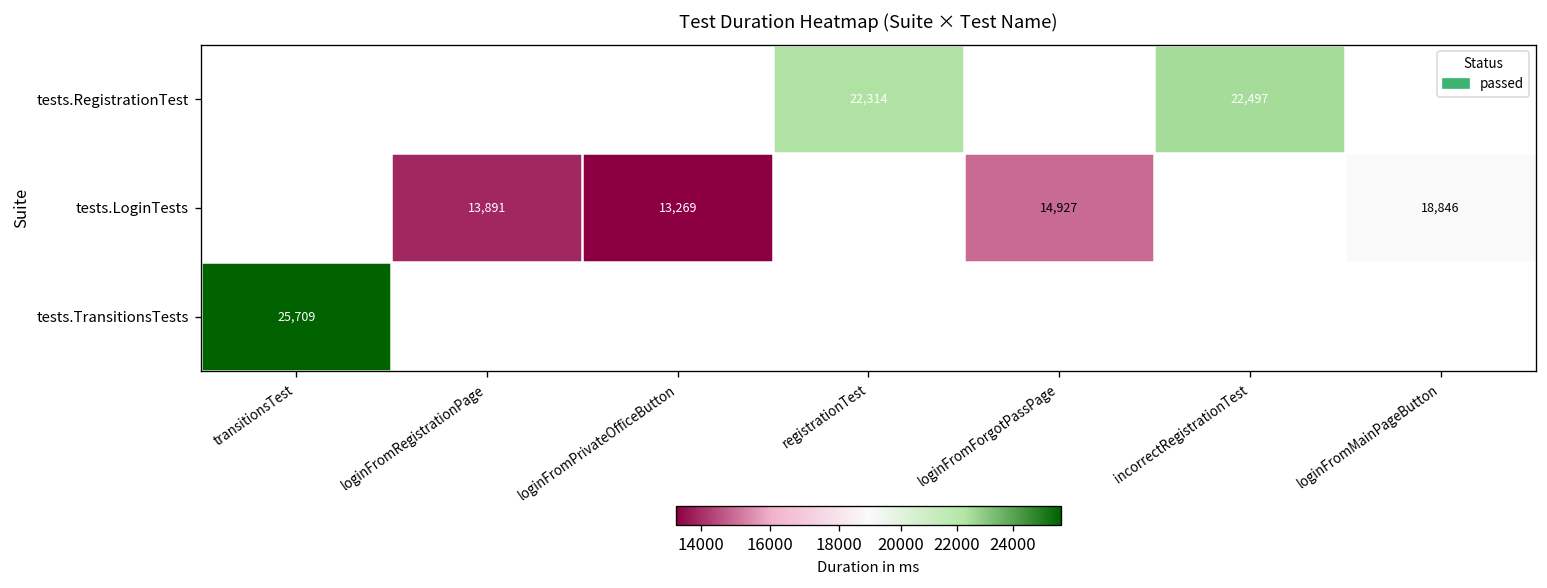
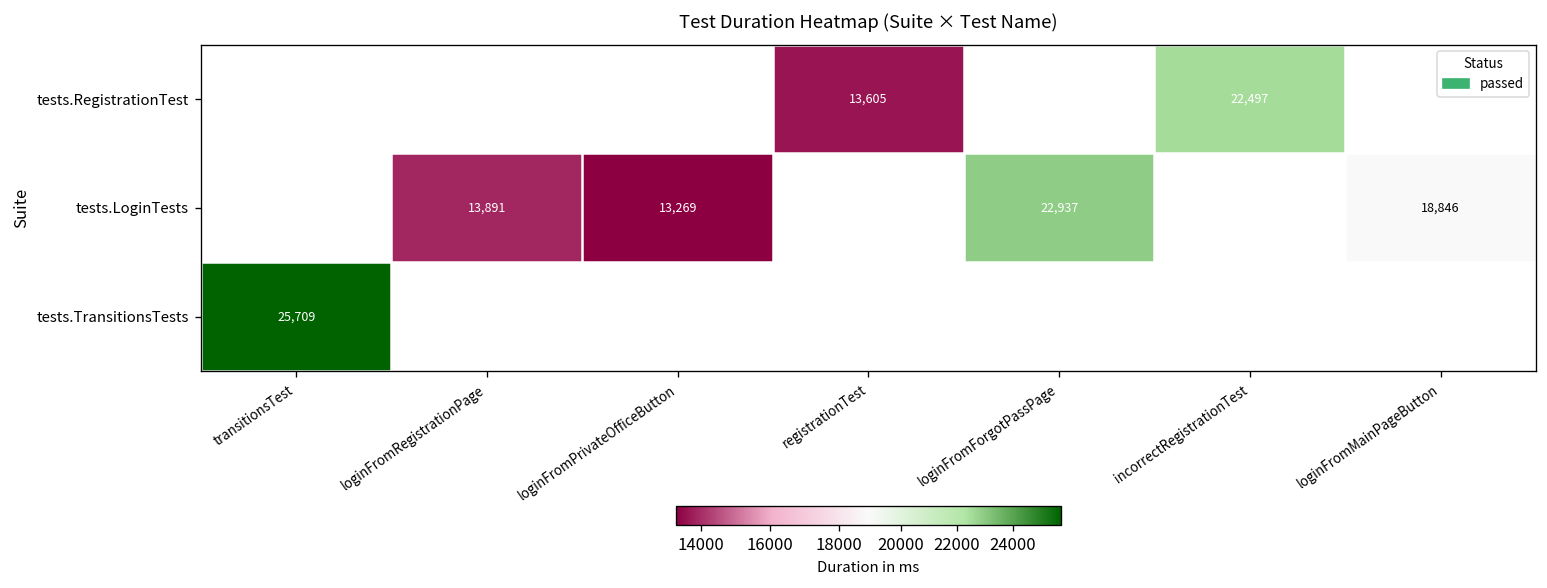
  {
    "tests.RegistrationTest": {
-     "registrationTest": "22,314",
+     "registrationTest": "13,605",
      "incorrectRegistrationTest": "22,497"
    },
    "tests.LoginTests": {
      "loginFromRegistrationPage": "13,891",
      "loginFromPrivateOfficeButton": "13,269",
-     "loginFromForgotPassPage": "14,927",
+     "loginFromForgotPassPage": "22,937",
      "loginFromMainPageButton": "18,846"
    },
    "tests.TransitionsTests": {
      "transitionsTest": "25,709"
    }
  }
